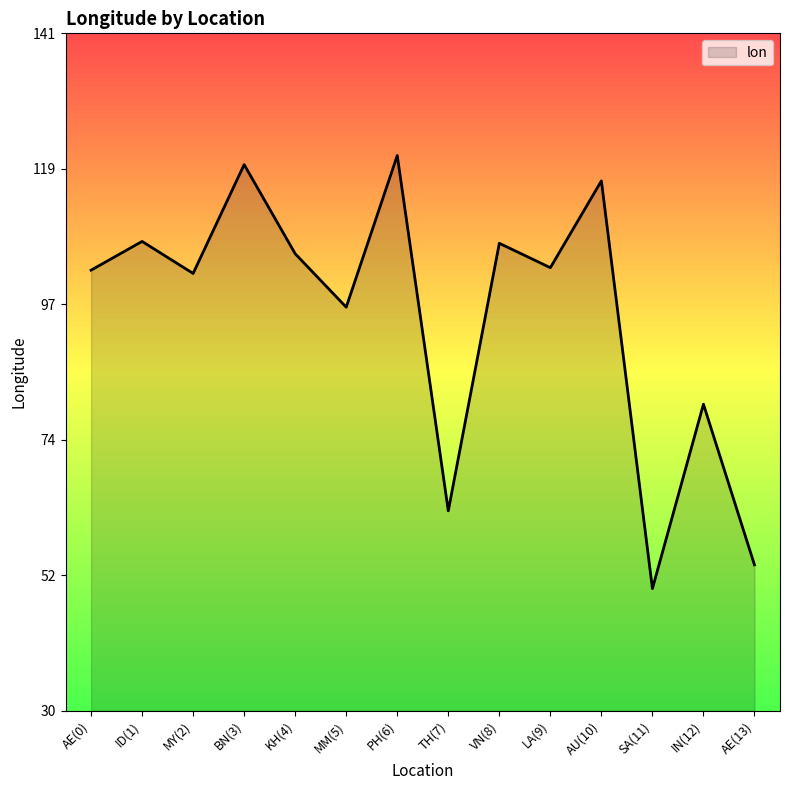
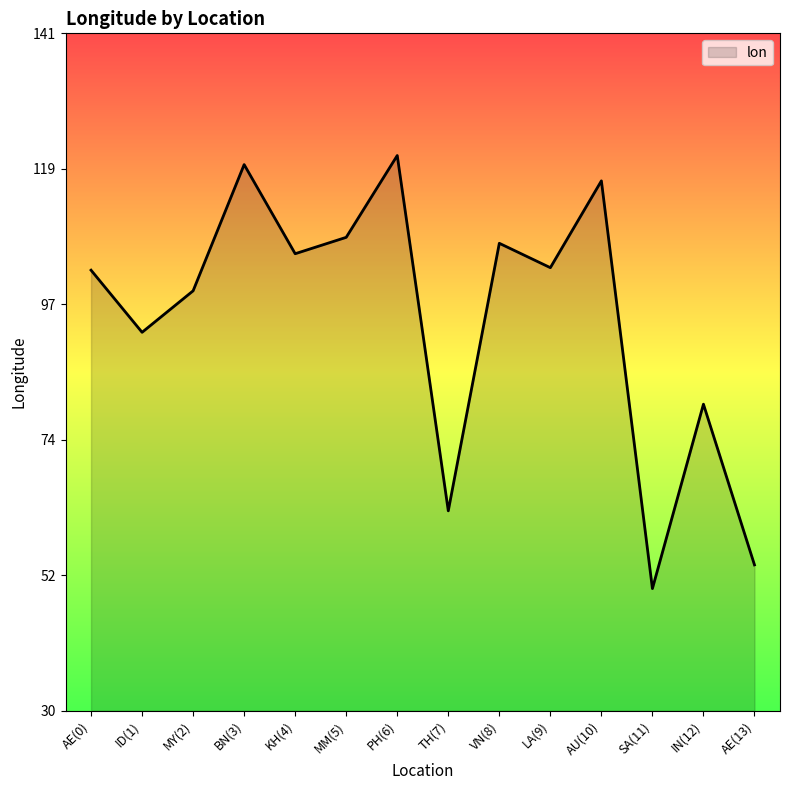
  {
    "AE(0)": 102,
-   "ID(1)": 107,
-   "MY(2)": 102,
+   "ID(1)": 92,
+   "MY(2)": 99,
    "BN(3)": 120,
    "KH(4)": 105,
-   "MM(5)": 96,
+   "MM(5)": 108,
    "PH(6)": 121,
    "TH(7)": 63,
    "VN(8)": 107,
    "LA(9)": 103,
    "AU(10)": 117,
    "SA(11)": 50,
    "IN(12)": 80,
    "AE(13)": 54
  }
